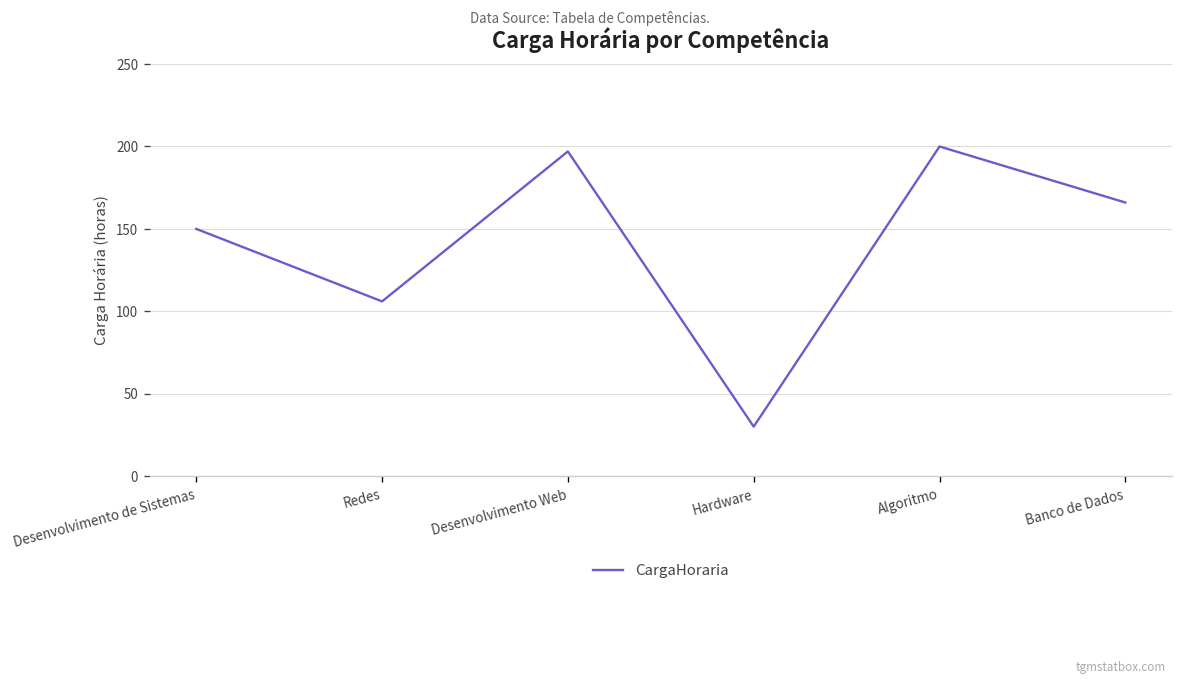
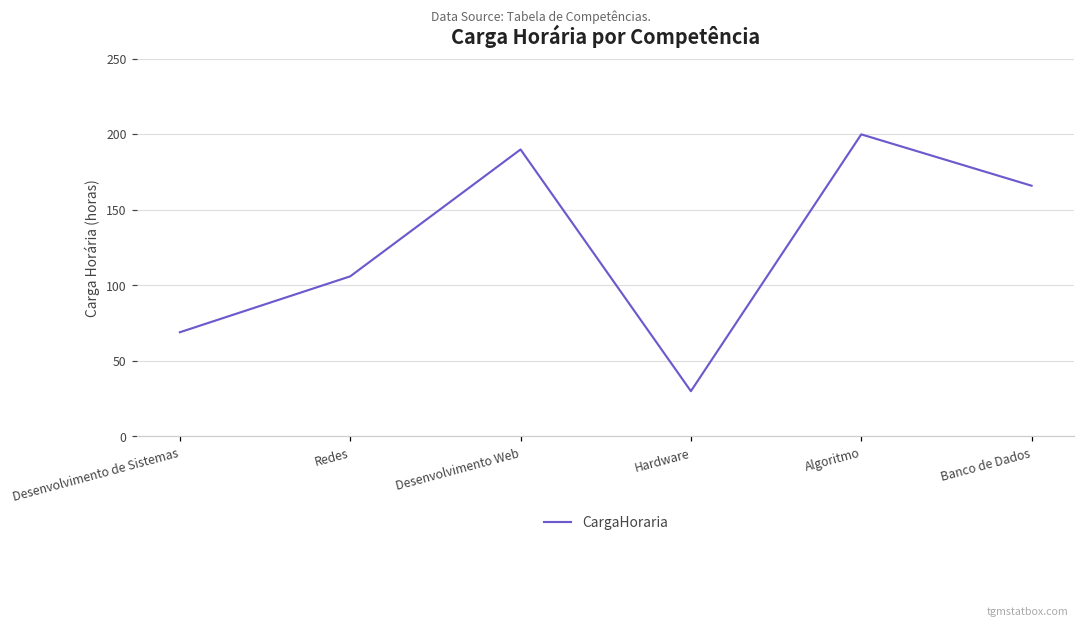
  {
-   "Desenvolvimento de Sistemas": 150,
+   "Desenvolvimento de Sistemas": 69,
    "Redes": 106,
-   "Desenvolvimento Web": 197,
+   "Desenvolvimento Web": 190,
    "Hardware": 30,
    "Algoritmo": 200,
    "Banco de Dados": 166
  }
